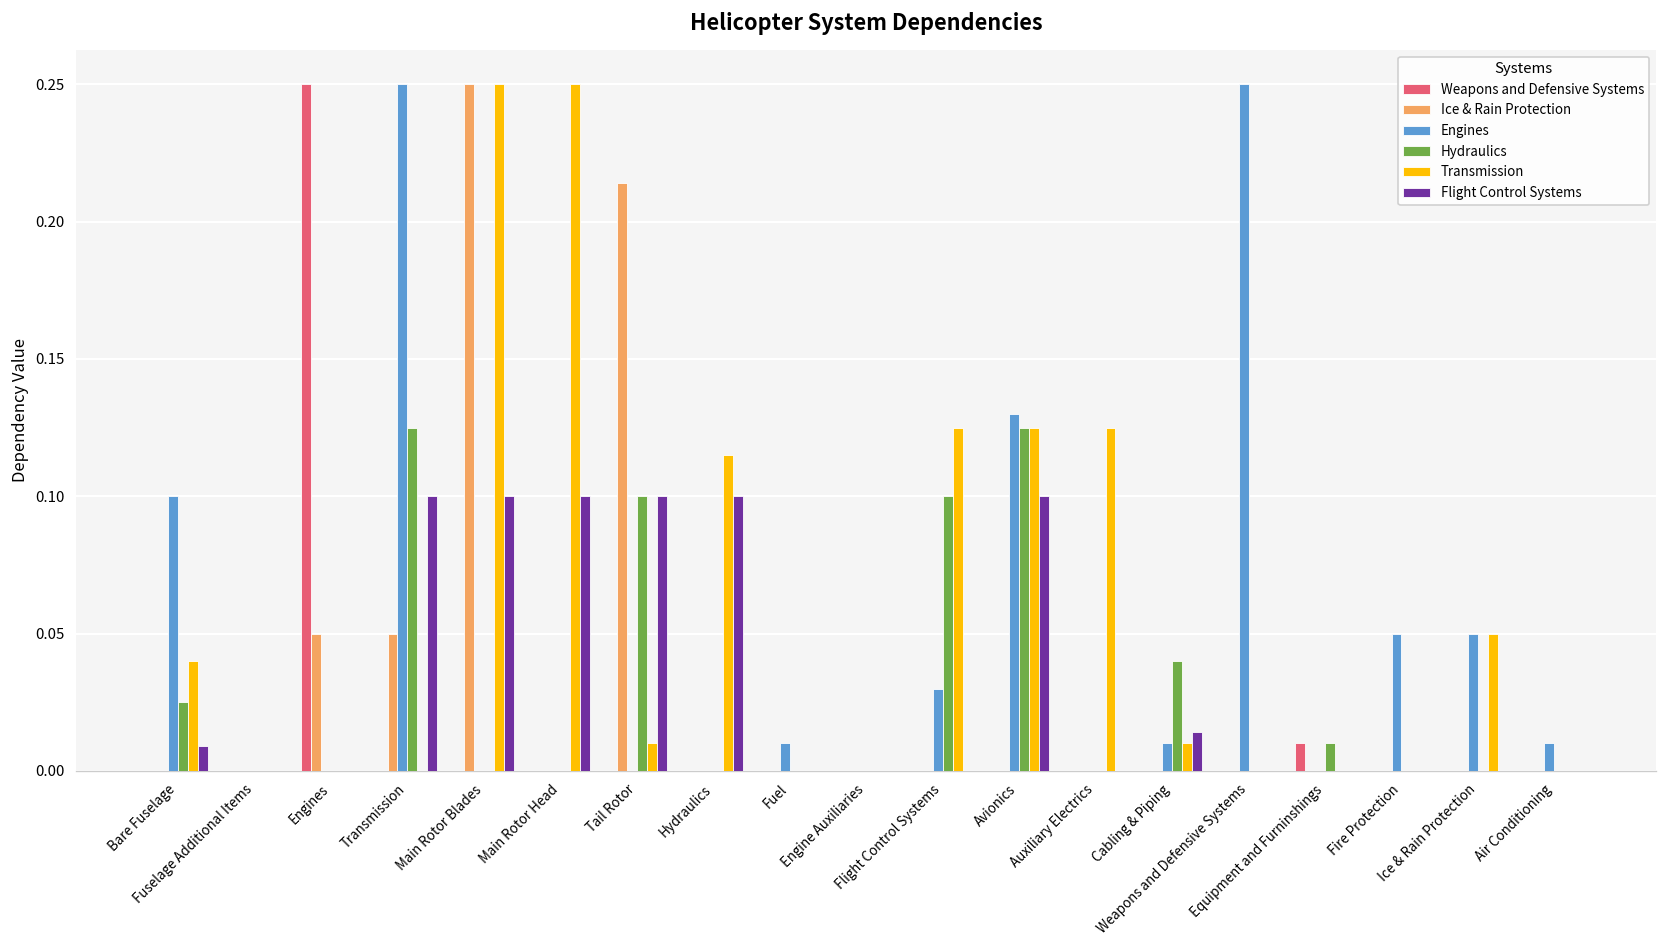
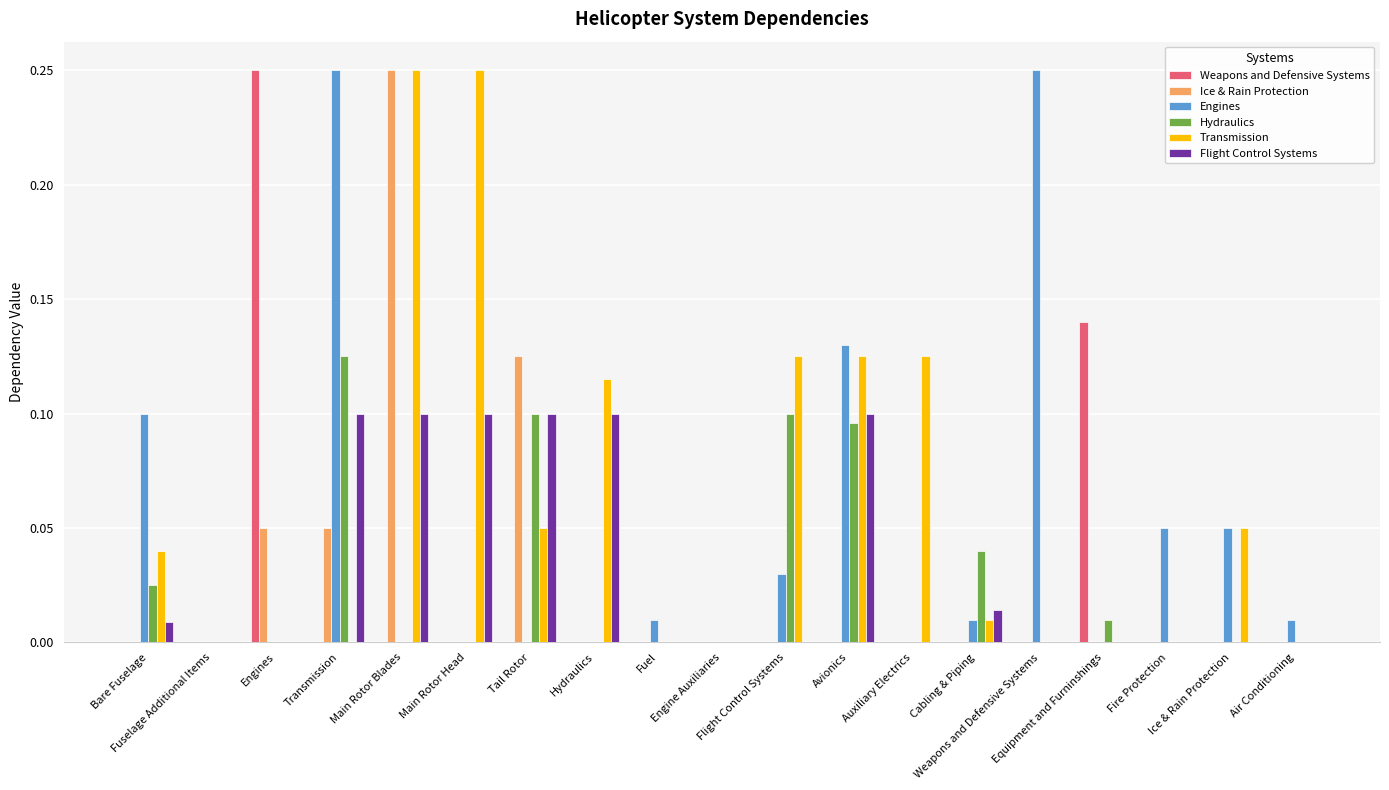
  {
    "Weapons and Defensive Systems": {
      "Bare Fuselage": 0.00,
      "Fuselage Additional Items": 0.00,
      "Engines": 0.25,
      "Transmission": 0.00,
      "Main Rotor Blades": 0.00,
      "Main Rotor Head": 0.00,
      "Tail Rotor": 0.00,
      "Hydraulics": 0.00,
      "Fuel": 0.00,
      "Engine Auxiliaries": 0.00,
      "Flight Control Systems": 0.00,
      "Avionics": 0.00,
      "Auxiliary Electrics": 0.00,
      "Cabling & Piping": 0.00,
      "Weapons and Defensive Systems": 0.00,
-     "Equipment and Furninshings": 0.01,
+     "Equipment and Furninshings": 0.14,
      "Fire Protection": 0.00,
      "Ice & Rain Protection": 0.00,
      "Air Conditioning": 0.00
    },
    "Ice & Rain Protection": {
      "Bare Fuselage": 0.000,
      "Fuselage Additional Items": 0.000,
      "Engines": 0.050,
      "Transmission": 0.050,
      "Main Rotor Blades": 0.250,
      "Main Rotor Head": 0.000,
-     "Tail Rotor": 0.214,
+     "Tail Rotor": 0.125,
      "Hydraulics": 0.000,
      "Fuel": 0.000,
      "Engine Auxiliaries": 0.000,
      "Flight Control Systems": 0.000,
      "Avionics": 0.000,
      "Auxiliary Electrics": 0.000,
      "Cabling & Piping": 0.000,
      "Weapons and Defensive Systems": 0.000,
      "Equipment and Furninshings": 0.000,
      "Fire Protection": 0.000,
      "Ice & Rain Protection": 0.000,
      "Air Conditioning": 0.000
    },
    "Engines": {
      "Bare Fuselage": 0.100,
      "Fuselage Additional Items": 0.000,
      "Engines": 0.000,
      "Transmission": 0.250,
      "Main Rotor Blades": 0.000,
      "Main Rotor Head": 0.000,
      "Tail Rotor": 0.000,
      "Hydraulics": 0.000,
      "Fuel": 0.010,
      "Engine Auxiliaries": 0.000,
      "Flight Control Systems": 0.030,
      "Avionics": 0.130,
      "Auxiliary Electrics": 0.000,
      "Cabling & Piping": 0.010,
      "Weapons and Defensive Systems": 0.250,
      "Equipment and Furninshings": 0.000,
      "Fire Protection": 0.050,
      "Ice & Rain Protection": 0.050,
      "Air Conditioning": 0.010
    },
    "Hydraulics": {
      "Bare Fuselage": 0.025,
      "Fuselage Additional Items": 0.000,
      "Engines": 0.000,
      "Transmission": 0.125,
      "Main Rotor Blades": 0.000,
      "Main Rotor Head": 0.000,
      "Tail Rotor": 0.100,
      "Hydraulics": 0.000,
      "Fuel": 0.000,
      "Engine Auxiliaries": 0.000,
      "Flight Control Systems": 0.100,
-     "Avionics": 0.125,
+     "Avionics": 0.096,
      "Auxiliary Electrics": 0.000,
      "Cabling & Piping": 0.040,
      "Weapons and Defensive Systems": 0.000,
      "Equipment and Furninshings": 0.010,
      "Fire Protection": 0.000,
      "Ice & Rain Protection": 0.000,
      "Air Conditioning": 0.000
    },
    "Transmission": {
      "Bare Fuselage": 0.04,
      "Fuselage Additional Items": 0.00,
      "Engines": 0.00,
      "Transmission": 0.00,
      "Main Rotor Blades": 0.25,
      "Main Rotor Head": 0.25,
-     "Tail Rotor": 0.01,
+     "Tail Rotor": 0.05,
      "Hydraulics": 0.115,
      "Fuel": 0.00,
      "Engine Auxiliaries": 0.00,
      "Flight Control Systems": 0.125,
      "Avionics": 0.125,
      "Auxiliary Electrics": 0.125,
      "Cabling & Piping": 0.01,
      "Weapons and Defensive Systems": 0.00,
      "Equipment and Furninshings": 0.00,
      "Fire Protection": 0.00,
      "Ice & Rain Protection": 0.05,
      "Air Conditioning": 0.00
    },
    "Flight Control Systems": {
      "Bare Fuselage": 0.009,
      "Fuselage Additional Items": 0.000,
      "Engines": 0.000,
      "Transmission": 0.100,
      "Main Rotor Blades": 0.100,
      "Main Rotor Head": 0.100,
      "Tail Rotor": 0.100,
      "Hydraulics": 0.100,
      "Fuel": 0.000,
      "Engine Auxiliaries": 0.000,
      "Flight Control Systems": 0.000,
      "Avionics": 0.100,
      "Auxiliary Electrics": 0.000,
      "Cabling & Piping": 0.014,
      "Weapons and Defensive Systems": 0.000,
      "Equipment and Furninshings": 0.000,
      "Fire Protection": 0.000,
      "Ice & Rain Protection": 0.000,
      "Air Conditioning": 0.000
    }
  }
